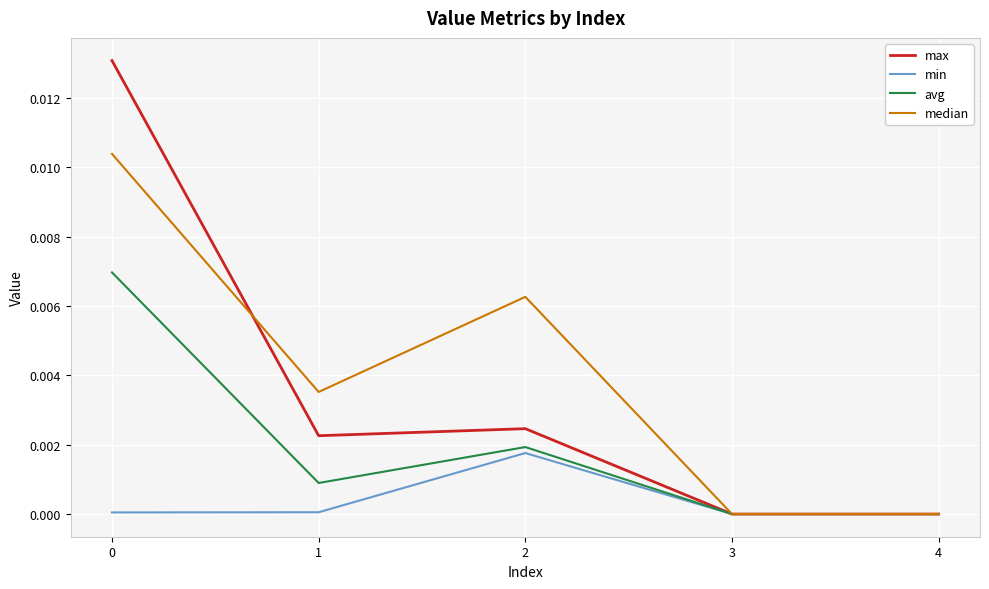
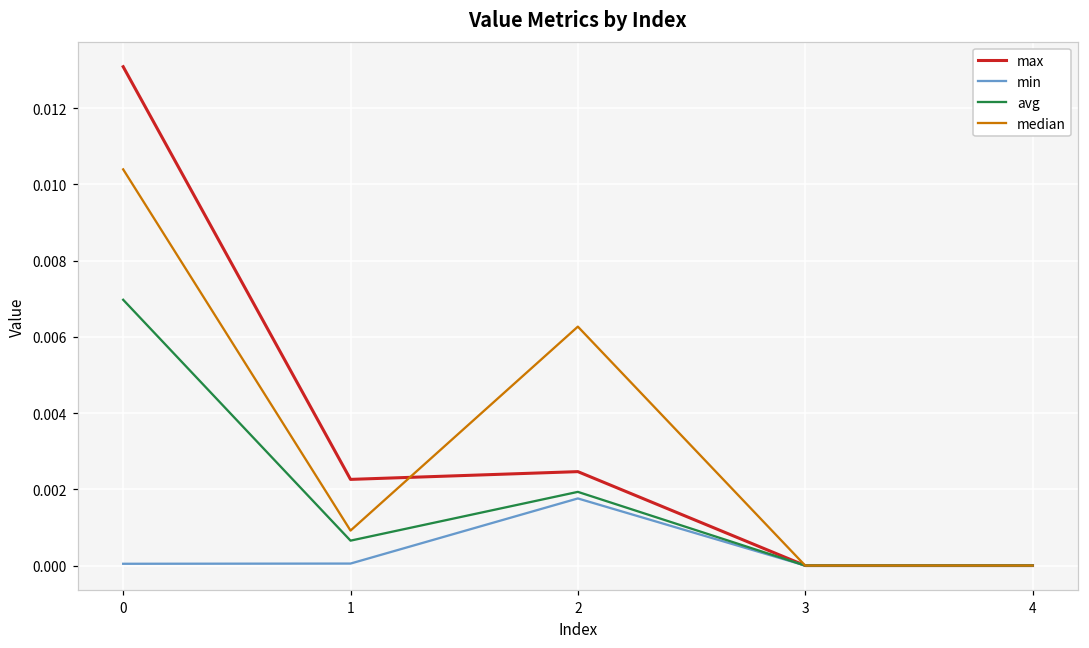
  {
    "max": {
      "0": 0.0131,
      "1": 0.0023,
      "2": 0.0025
    },
    "min": {
      "0": 0.0000,
      "1": 0.0001,
      "2": 0.0018
    },
    "avg": {
      "0": 0.0070,
-     "1": 0.0009,
+     "1": 0.0007,
      "2": 0.0019
    },
    "median": {
      "0": 0.0104,
-     "1": 0.0035,
+     "1": 0.0009,
      "2": 0.0063
    }
  }
